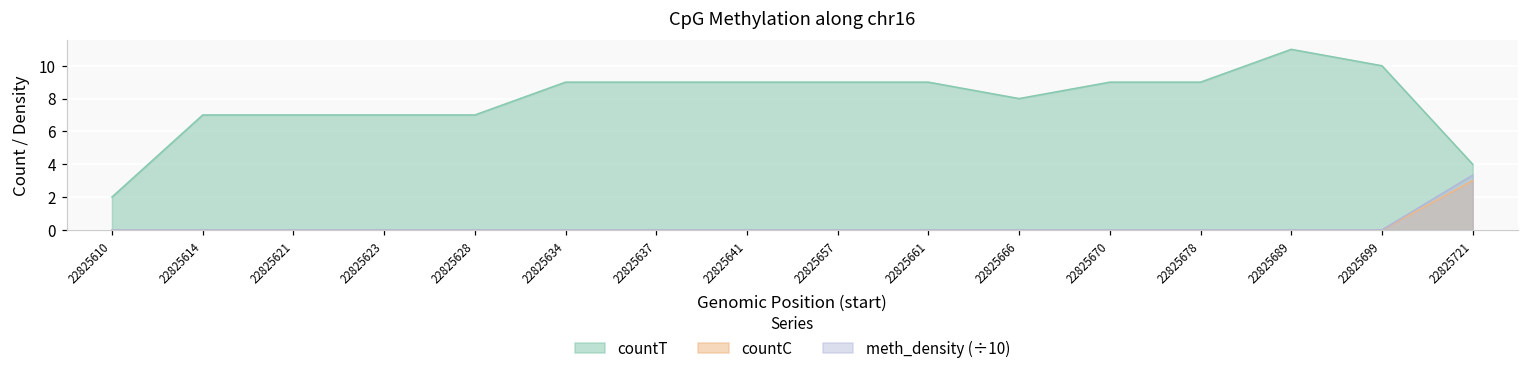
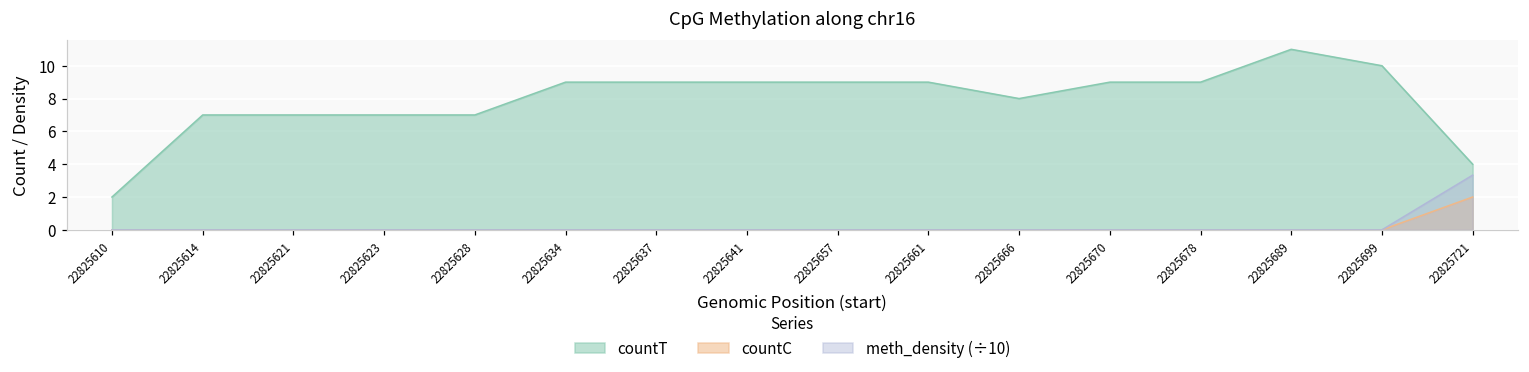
  {
    "countC": {
-     "22825721": 3
+     "22825721": 2
    }
  }
